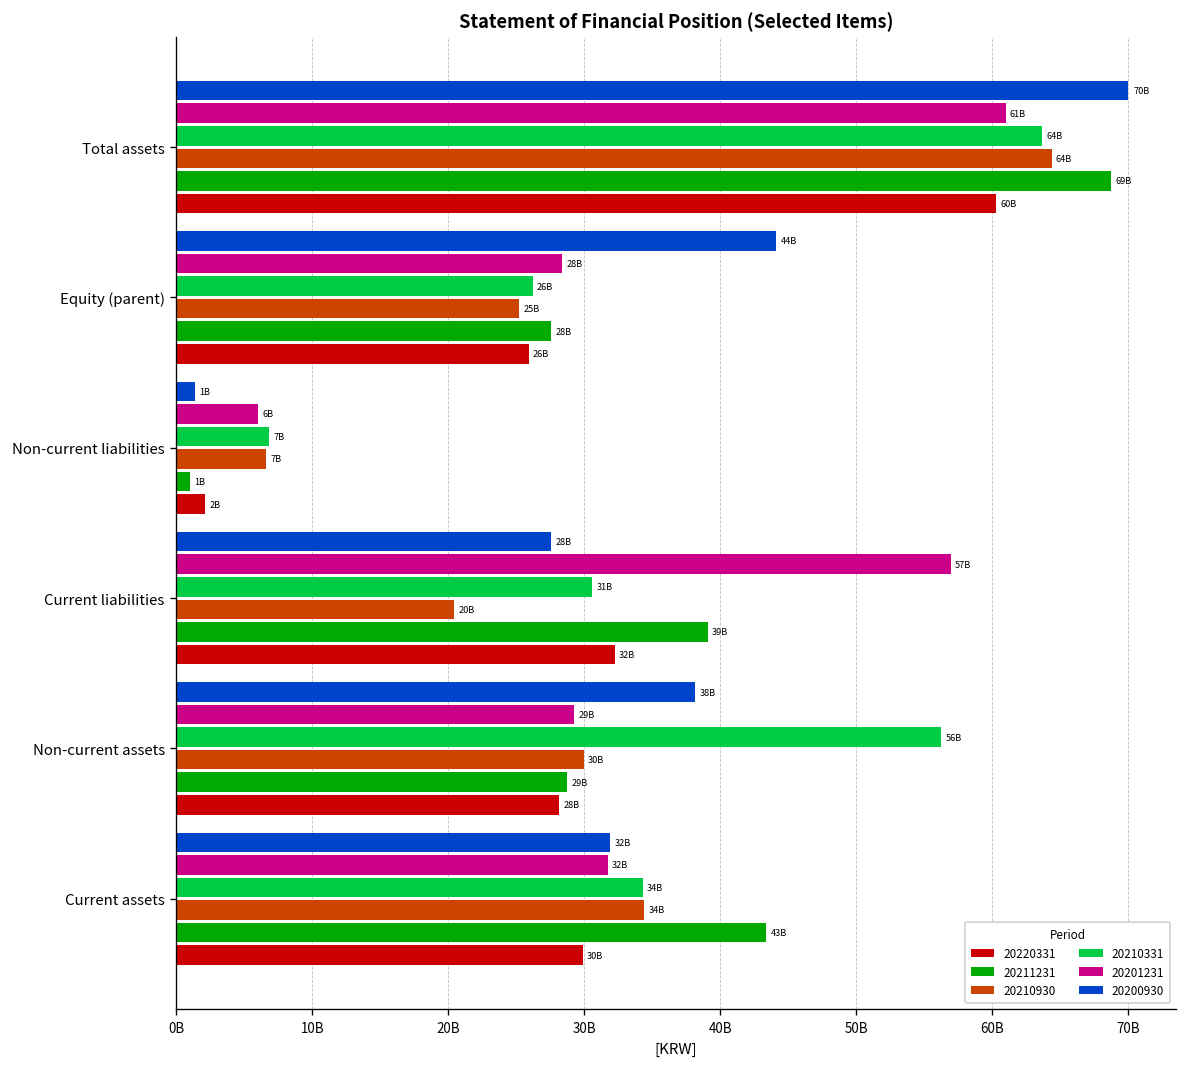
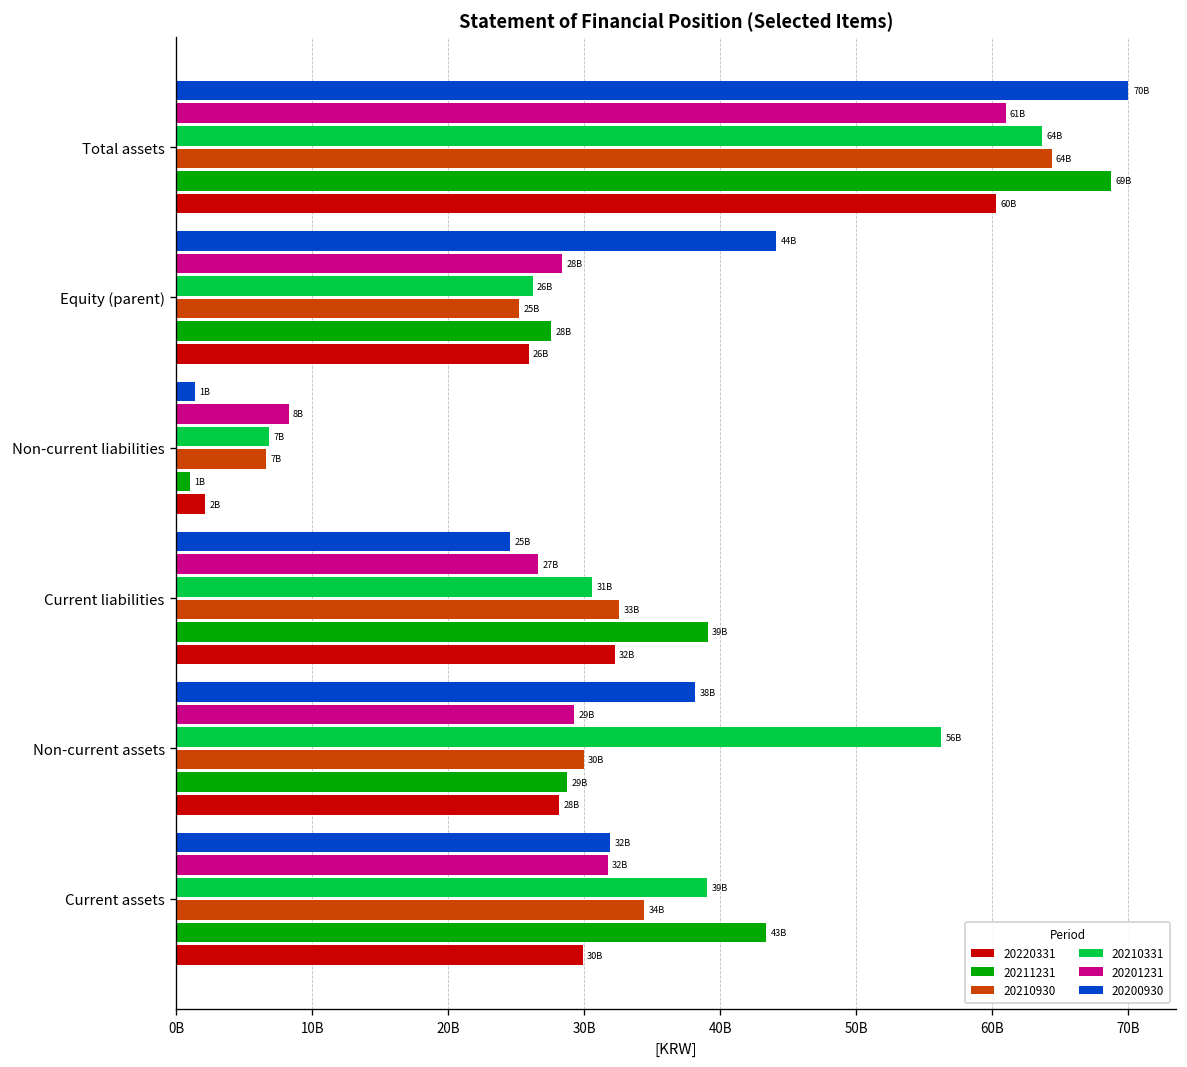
  {
    "20220331": {
      "Total assets": "60B",
      "Equity (parent)": "26B",
      "Non-current liabilities": "2B",
      "Current liabilities": "32B",
      "Non-current assets": "28B",
      "Current assets": "30B"
    },
    "20211231": {
      "Total assets": "69B",
      "Equity (parent)": "28B",
      "Non-current liabilities": "1B",
      "Current liabilities": "39B",
      "Non-current assets": "29B",
      "Current assets": "43B"
    },
    "20210930": {
      "Total assets": "64B",
      "Equity (parent)": "25B",
      "Non-current liabilities": "7B",
-     "Current liabilities": "20B",
+     "Current liabilities": "33B",
      "Non-current assets": "30B",
      "Current assets": "34B"
    },
    "20210331": {
      "Total assets": "64B",
      "Equity (parent)": "26B",
      "Non-current liabilities": "7B",
      "Current liabilities": "31B",
      "Non-current assets": "56B",
-     "Current assets": "34B"
+     "Current assets": "39B"
    },
    "20201231": {
      "Total assets": "61B",
      "Equity (parent)": "28B",
-     "Non-current liabilities": "6B",
-     "Current liabilities": "57B",
+     "Non-current liabilities": "8B",
+     "Current liabilities": "27B",
      "Non-current assets": "29B",
      "Current assets": "32B"
    },
    "20200930": {
      "Total assets": "70B",
      "Equity (parent)": "44B",
      "Non-current liabilities": "1B",
-     "Current liabilities": "28B",
+     "Current liabilities": "25B",
      "Non-current assets": "38B",
      "Current assets": "32B"
    }
  }
